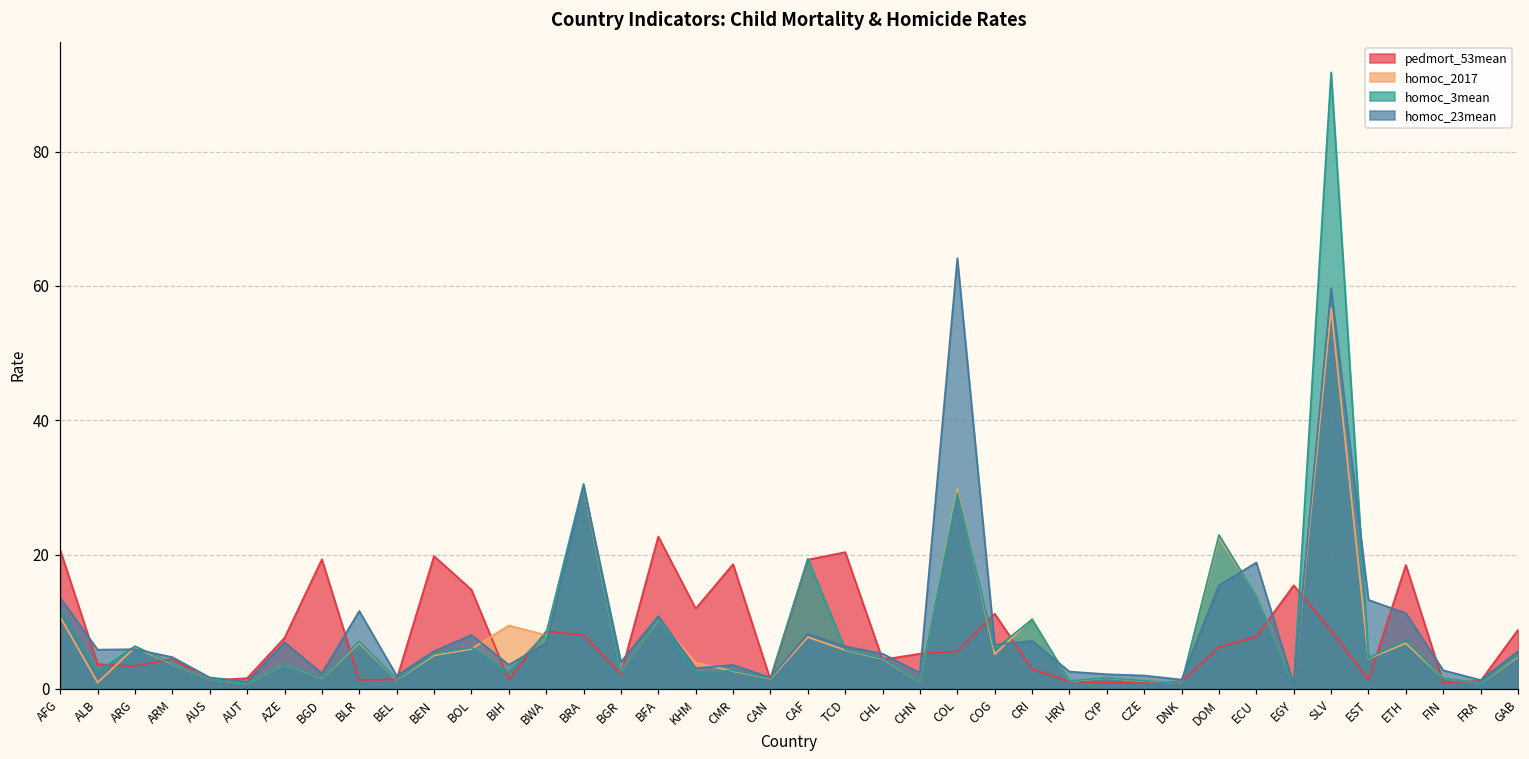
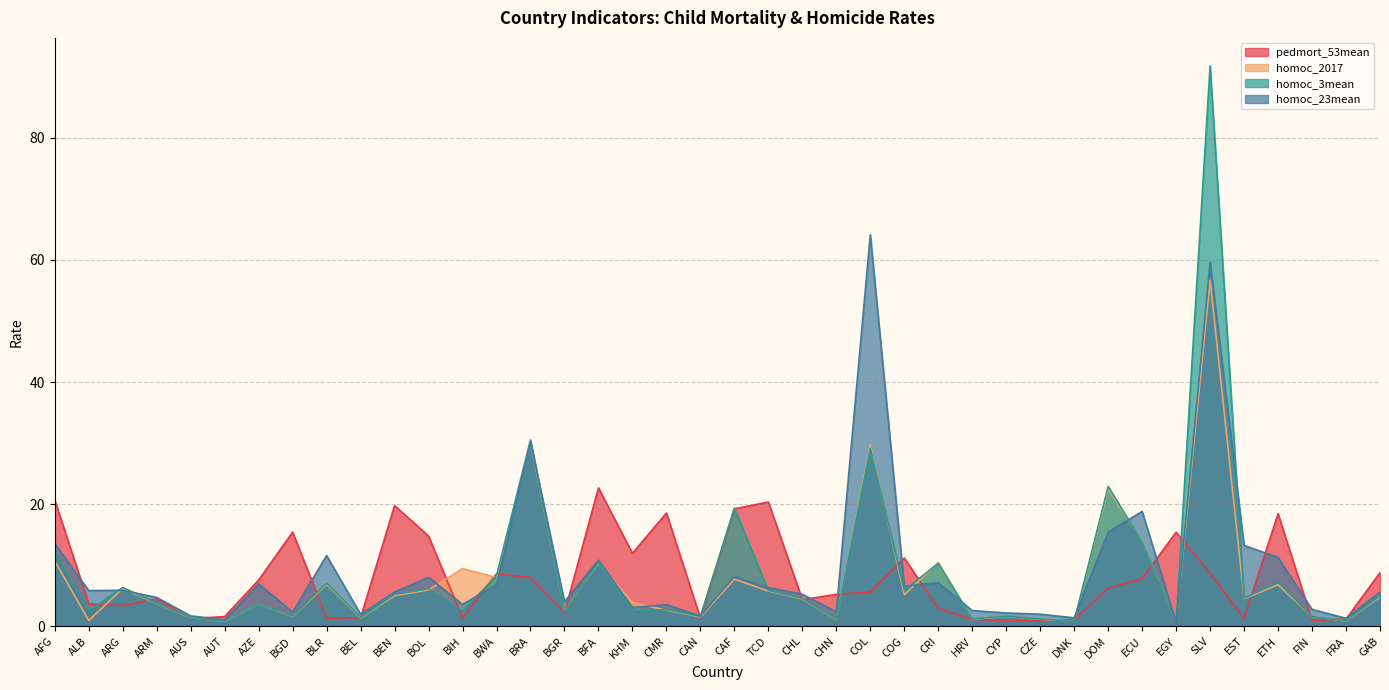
  {
    "pedmort_53mean": {
      "AFG": 21,
      "ALB": 4,
      "ARG": 3,
      "AUT": 2,
      "AZE": 8,
-     "BGD": 19,
+     "BGD": 15,
      "BLR": 1,
      "BEN": 20,
      "BOL": 15,
      "BIH": 1,
      "BRA": 8,
      "BFA": 23,
      "KHM": 12,
      "CMR": 19,
      "TCD": 20,
      "CHN": 5,
      "COL": 6,
      "COG": 11,
      "CRI": 3,
      "CYP": 1,
      "DOM": 6,
      "ECU": 8,
      "EGY": 15,
      "SLV": 9,
      "EST": 1,
      "ETH": 18,
      "FIN": 1,
      "GAB": 9
    },
    "homoc_2017": {
      "AFG": 11,
      "ALB": 1,
      "BIH": 9,
      "KHM": 4,
      "CAF": 8,
      "COL": 30,
      "COG": 5,
      "DOM": 22,
      "SLV": 57,
      "ETH": 7
    }
  }
